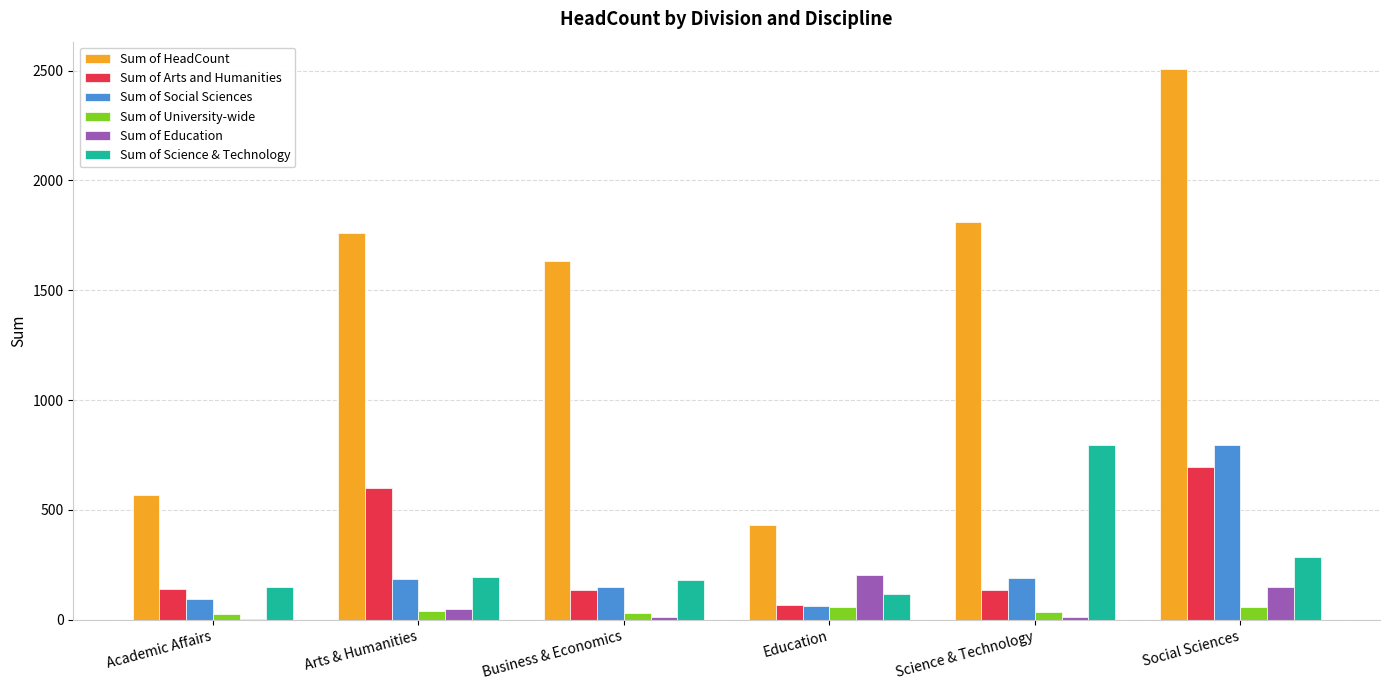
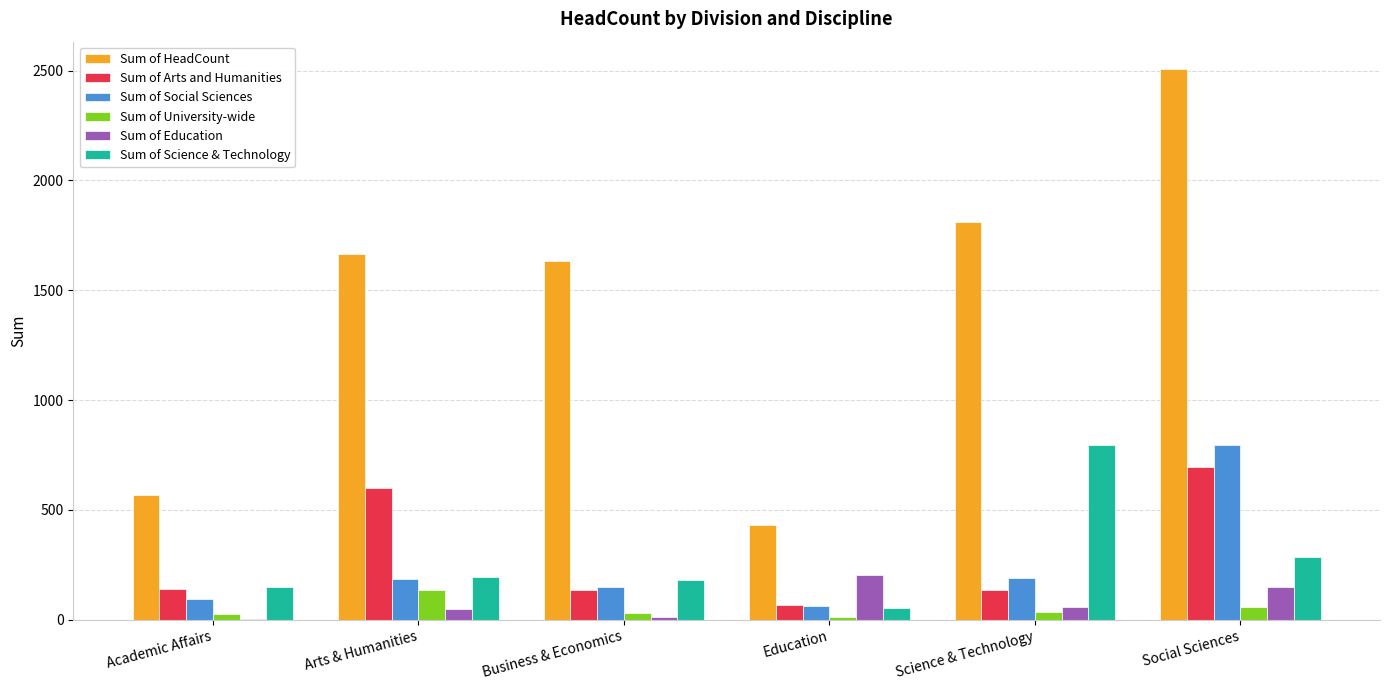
  {
    "Sum of HeadCount": {
      "Academic Affairs": 570,
-     "Arts & Humanities": 1760,
+     "Arts & Humanities": 1670,
      "Business & Economics": 1630,
      "Education": 430,
      "Science & Technology": 1810,
      "Social Sciences": 2510
    },
    "Sum of Arts and Humanities": {
      "Academic Affairs": 140,
      "Arts & Humanities": 600,
      "Business & Economics": 140,
      "Education": 60,
      "Science & Technology": 140,
      "Social Sciences": 690
    },
    "Sum of Social Sciences": {
      "Academic Affairs": 100,
      "Arts & Humanities": 180,
      "Business & Economics": 150,
      "Education": 60,
      "Science & Technology": 190,
      "Social Sciences": 790
    },
    "Sum of University-wide": {
      "Academic Affairs": 20,
-     "Arts & Humanities": 40,
+     "Arts & Humanities": 130,
      "Business & Economics": 30,
-     "Education": 60,
+     "Education": 10,
      "Science & Technology": 30,
      "Social Sciences": 60
    },
    "Sum of Education": {
      "Arts & Humanities": 50,
      "Education": 200,
-     "Science & Technology": 10,
+     "Science & Technology": 60,
      "Social Sciences": 150
    },
    "Sum of Science & Technology": {
      "Academic Affairs": 150,
      "Arts & Humanities": 190,
      "Business & Economics": 180,
-     "Education": 120,
+     "Education": 50,
      "Science & Technology": 800,
      "Social Sciences": 280
    }
  }
